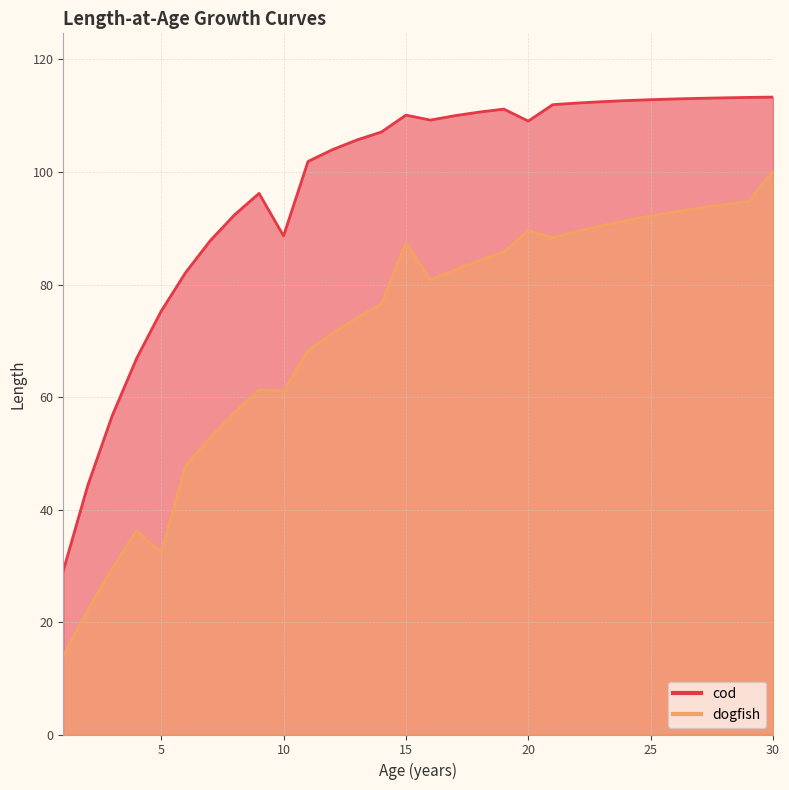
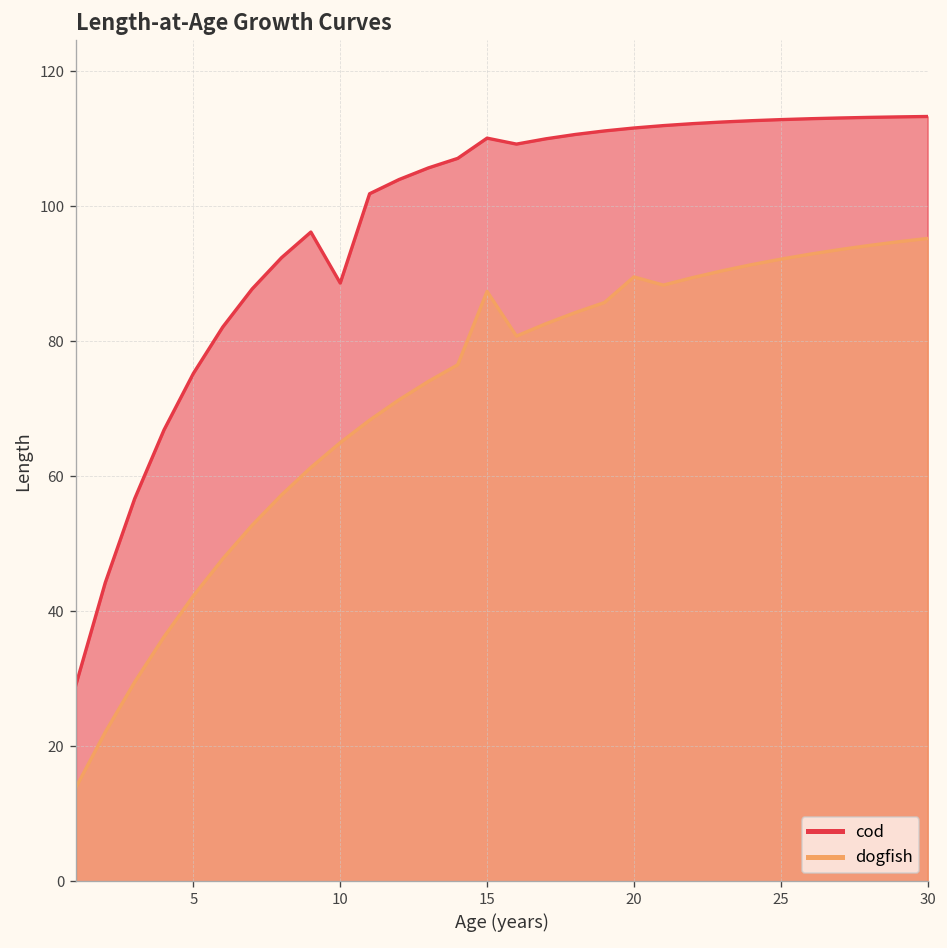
  {
    "cod": {
      "5": 75,
      "10": 89,
      "15": 110,
-     "20": 109,
+     "20": 112,
      "25": 113,
      "30": 113
    },
    "dogfish": {
-     "5": 32,
-     "10": 61,
+     "5": 42,
+     "10": 65,
      "15": 87,
      "20": 90,
      "25": 92,
-     "30": 100
+     "30": 95
    }
  }
